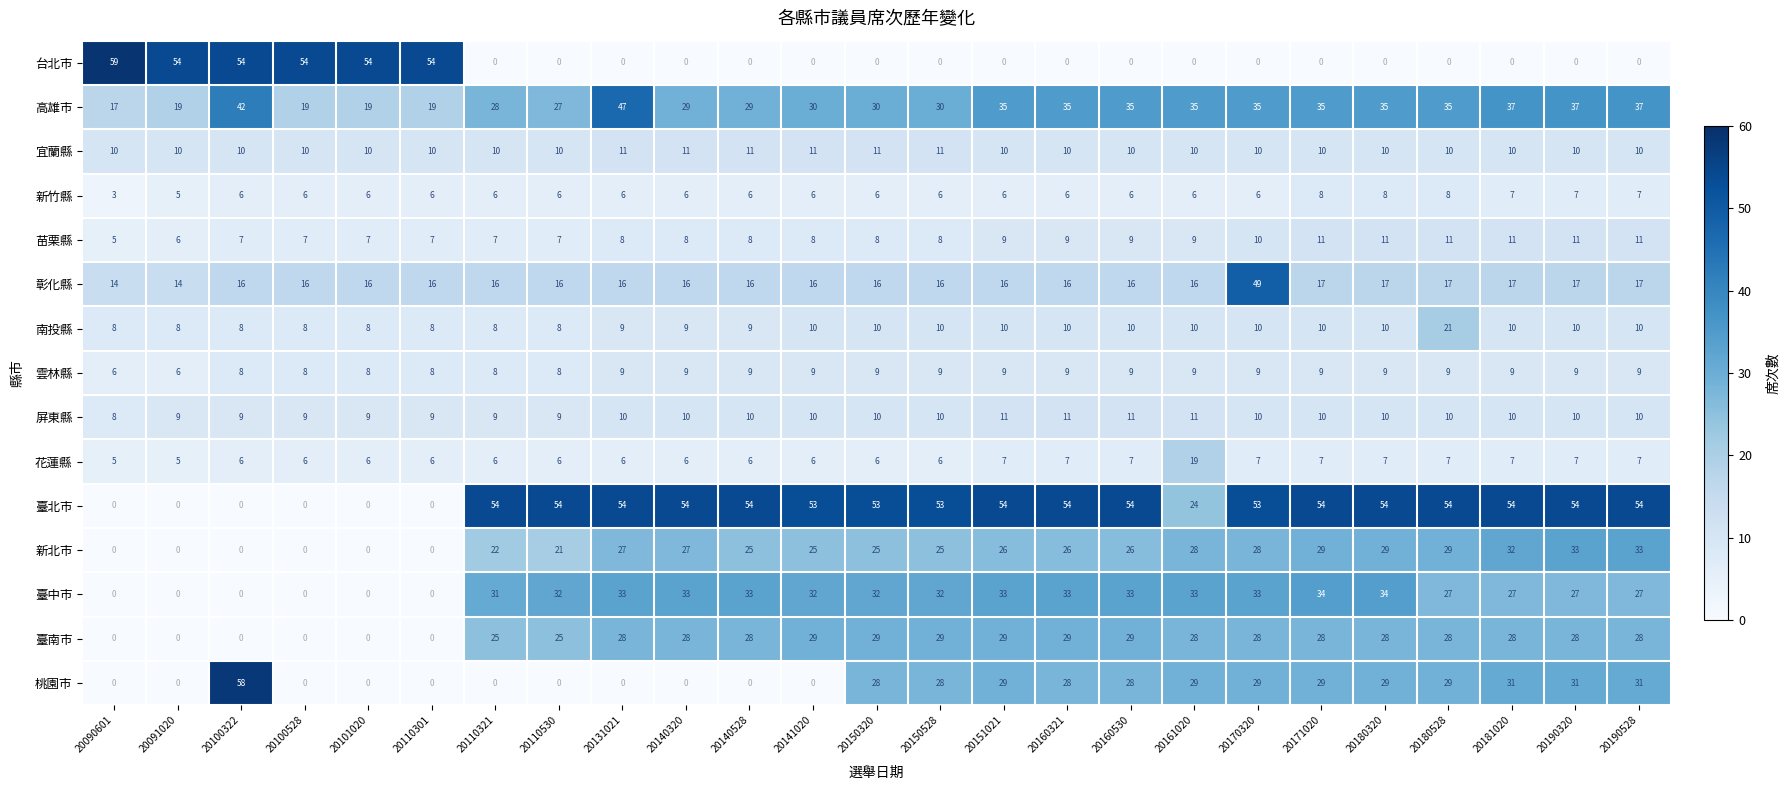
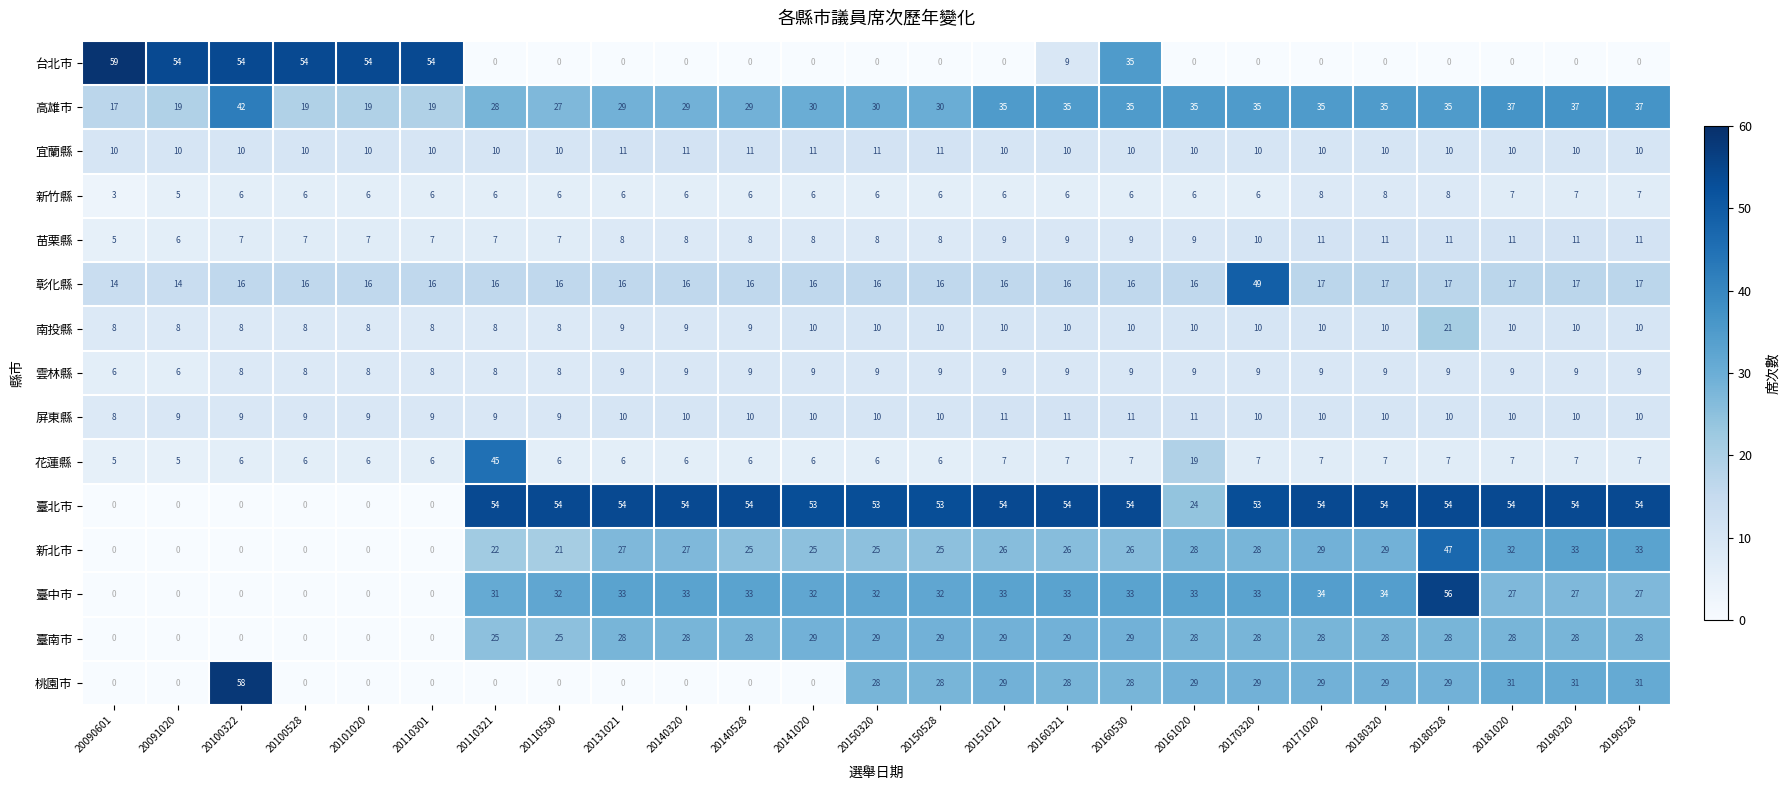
  {
    "台北市": {
      "20090601": 59,
      "20091020": 54,
      "20100322": 54,
      "20100528": 54,
      "20101020": 54,
      "20110301": 54,
      "20110321": 0,
      "20110530": 0,
      "20131021": 0,
      "20140320": 0,
      "20140528": 0,
      "20141020": 0,
      "20150320": 0,
      "20150528": 0,
      "20151021": 0,
-     "20160321": 0,
-     "20160530": 0,
+     "20160321": 9,
+     "20160530": 35,
      "20161020": 0,
      "20170320": 0,
      "20171020": 0,
      "20180320": 0,
      "20180528": 0,
      "20181020": 0,
      "20190320": 0,
      "20190528": 0
    },
    "高雄市": {
      "20090601": 17,
      "20091020": 19,
      "20100322": 42,
      "20100528": 19,
      "20101020": 19,
      "20110301": 19,
      "20110321": 28,
      "20110530": 27,
-     "20131021": 47,
+     "20131021": 29,
      "20140320": 29,
      "20140528": 29,
      "20141020": 30,
      "20150320": 30,
      "20150528": 30,
      "20151021": 35,
      "20160321": 35,
      "20160530": 35,
      "20161020": 35,
      "20170320": 35,
      "20171020": 35,
      "20180320": 35,
      "20180528": 35,
      "20181020": 37,
      "20190320": 37,
      "20190528": 37
    },
    "花蓮縣": {
      "20090601": 5,
      "20091020": 5,
      "20100322": 6,
      "20100528": 6,
      "20101020": 6,
      "20110301": 6,
-     "20110321": 6,
+     "20110321": 45,
      "20110530": 6,
      "20131021": 6,
      "20140320": 6,
      "20140528": 6,
      "20141020": 6,
      "20150320": 6,
      "20150528": 6,
      "20151021": 7,
      "20160321": 7,
      "20160530": 7,
      "20161020": 19,
      "20170320": 7,
      "20171020": 7,
      "20180320": 7,
      "20180528": 7,
      "20181020": 7,
      "20190320": 7,
      "20190528": 7
    },
    "新北市": {
      "20090601": 0,
      "20091020": 0,
      "20100322": 0,
      "20100528": 0,
      "20101020": 0,
      "20110301": 0,
      "20110321": 22,
      "20110530": 21,
      "20131021": 27,
      "20140320": 27,
      "20140528": 25,
      "20141020": 25,
      "20150320": 25,
      "20150528": 25,
      "20151021": 26,
      "20160321": 26,
      "20160530": 26,
      "20161020": 28,
      "20170320": 28,
      "20171020": 29,
      "20180320": 29,
-     "20180528": 29,
+     "20180528": 47,
      "20181020": 32,
      "20190320": 33,
      "20190528": 33
    },
    "臺中市": {
      "20090601": 0,
      "20091020": 0,
      "20100322": 0,
      "20100528": 0,
      "20101020": 0,
      "20110301": 0,
      "20110321": 31,
      "20110530": 32,
      "20131021": 33,
      "20140320": 33,
      "20140528": 33,
      "20141020": 32,
      "20150320": 32,
      "20150528": 32,
      "20151021": 33,
      "20160321": 33,
      "20160530": 33,
      "20161020": 33,
      "20170320": 33,
      "20171020": 34,
      "20180320": 34,
-     "20180528": 27,
+     "20180528": 56,
      "20181020": 27,
      "20190320": 27,
      "20190528": 27
    }
  }
